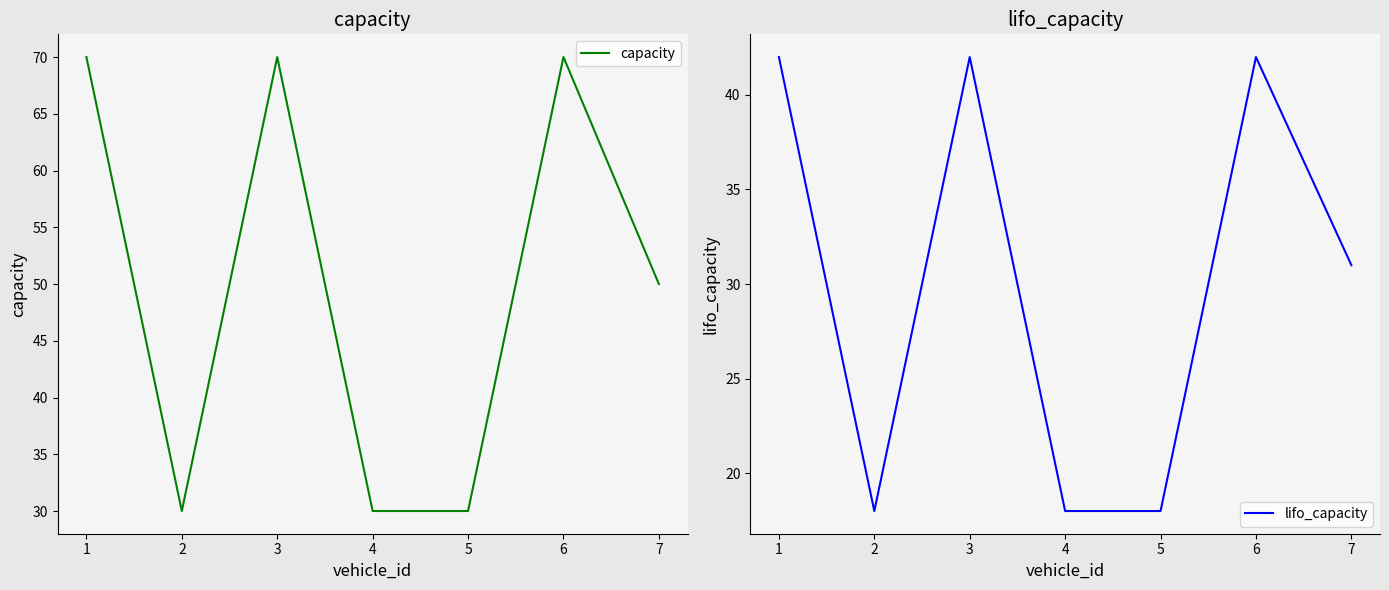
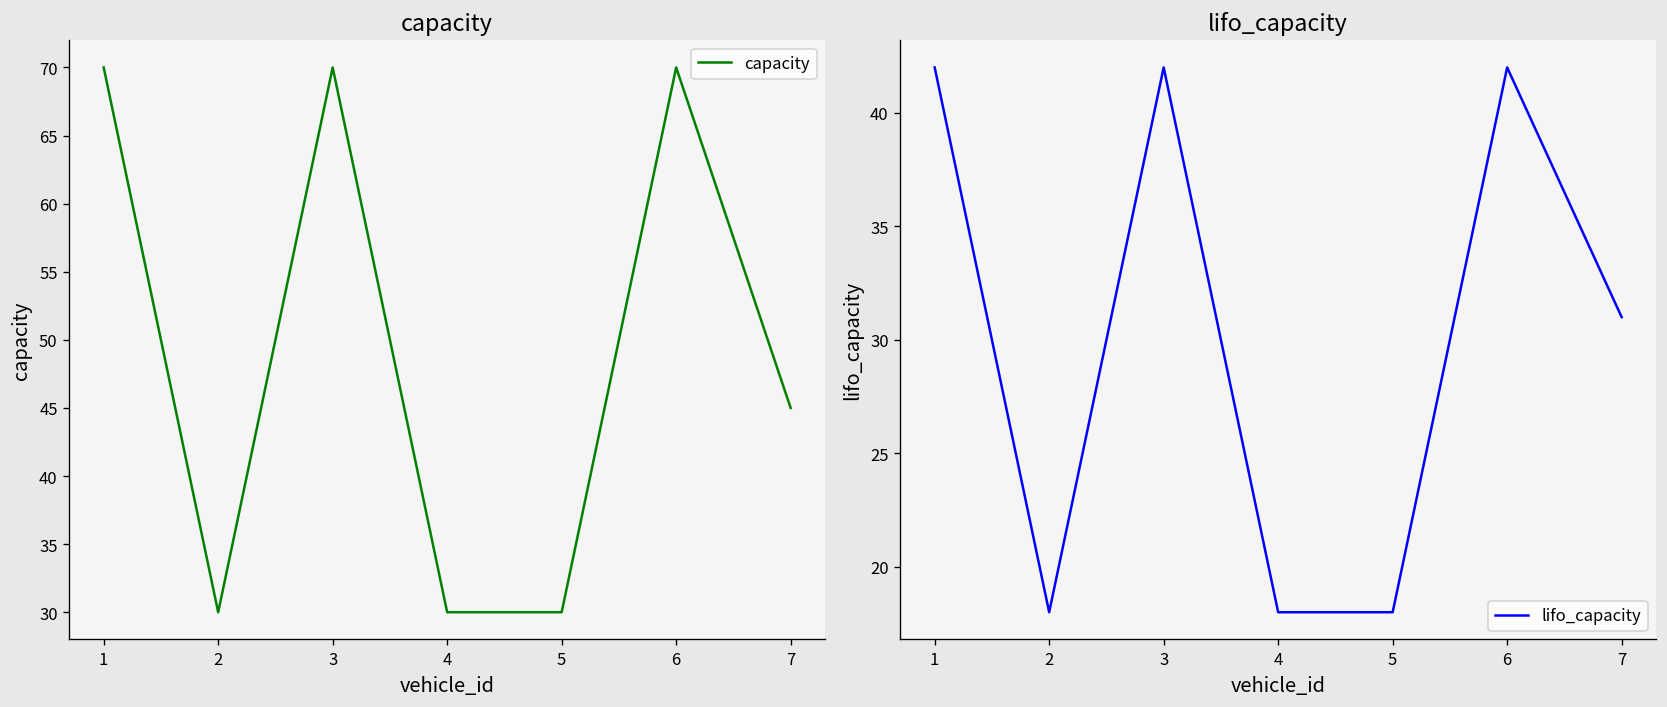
  {
    "capacity": {
      "1": 70,
      "2": 30,
      "3": 70,
      "4": 30,
      "5": 30,
      "6": 70,
-     "7": 50
+     "7": 45
    },
    "lifo_capacity": {
      "1": 42.0,
      "2": 18.0,
      "3": 42.0,
      "4": 18.0,
      "5": 18.0,
      "6": 42.0,
      "7": 31.0
    }
  }
